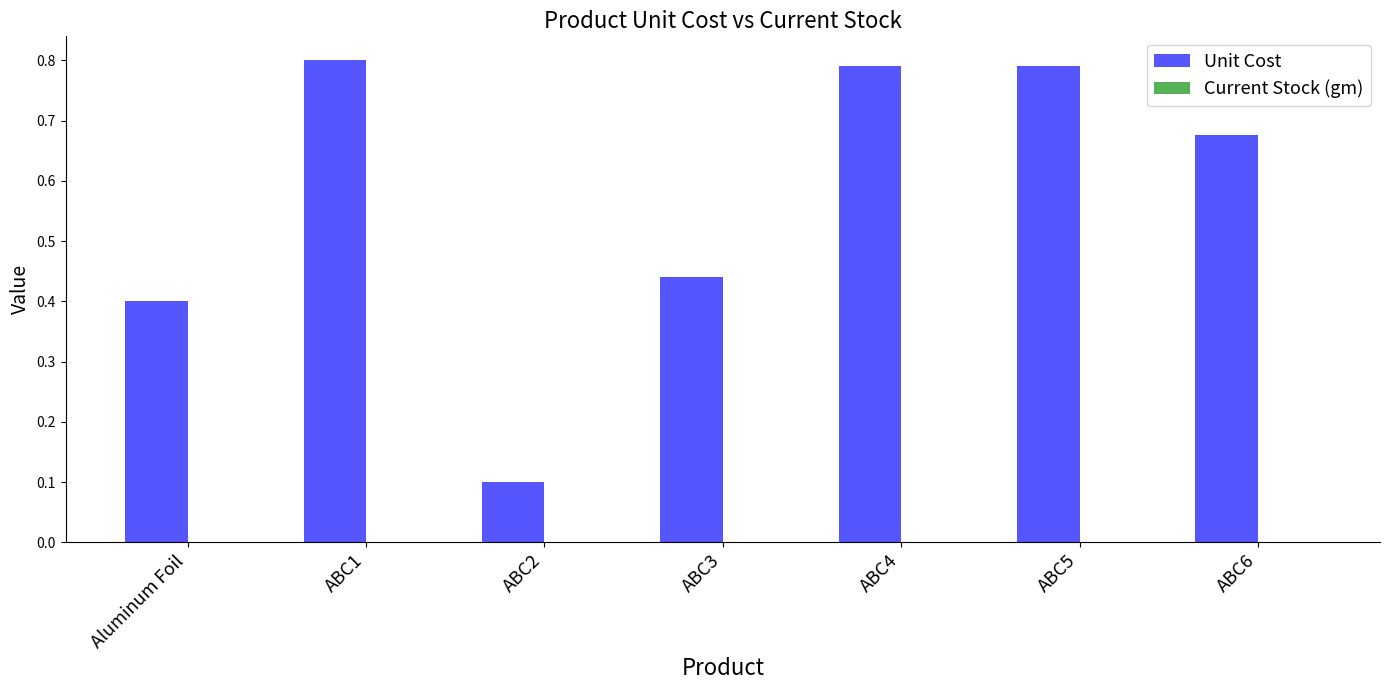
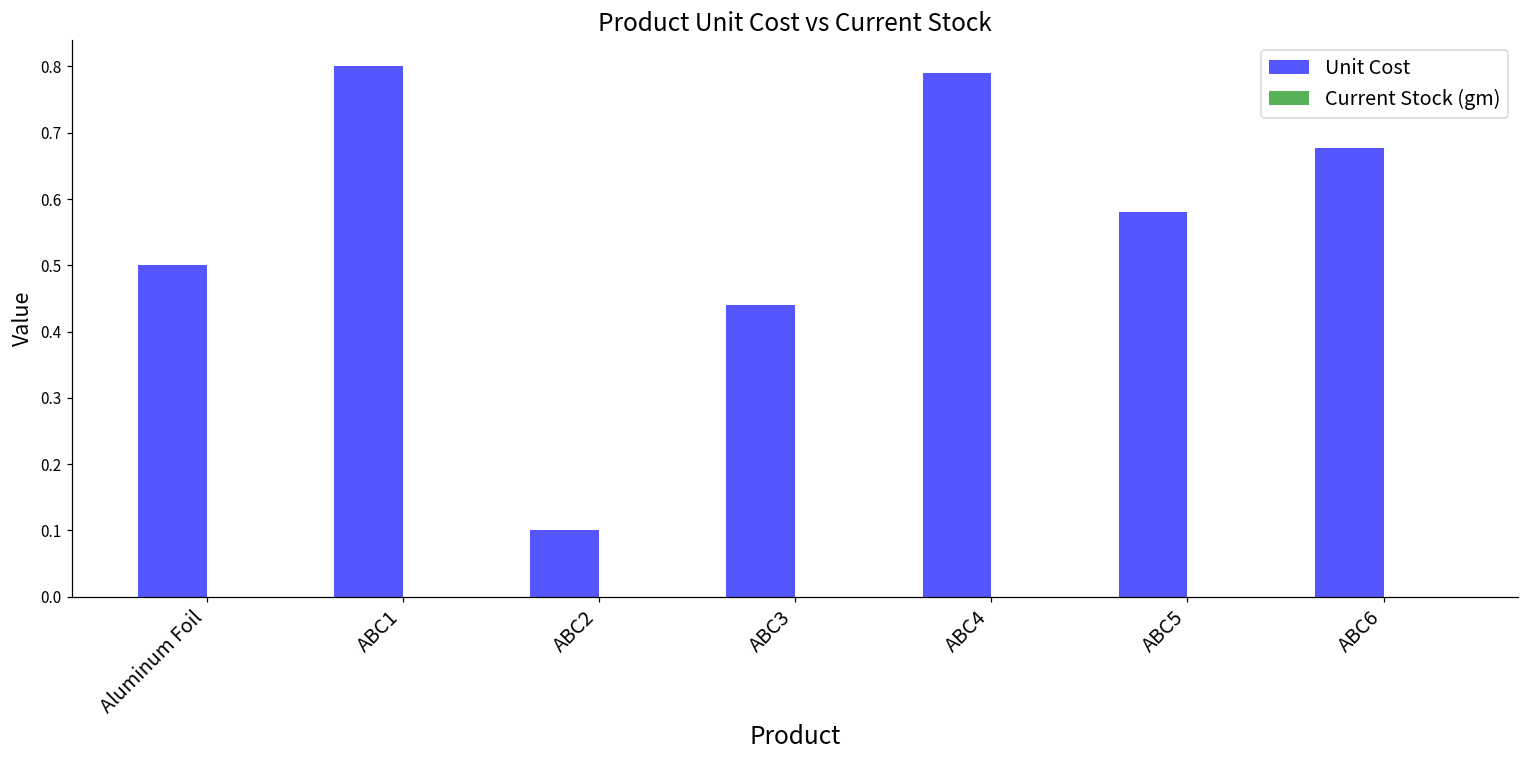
  {
    "Unit Cost": {
-     "Aluminum Foil": 0.4,
+     "Aluminum Foil": 0.5,
      "ABC1": 0.80,
      "ABC2": 0.10,
      "ABC3": 0.44,
      "ABC4": 0.79,
-     "ABC5": 0.79,
+     "ABC5": 0.58,
      "ABC6": 0.68
    },
    "Current Stock (gm)": {
      "Aluminum Foil": 0.00,
      "ABC1": 0.00,
      "ABC2": 0.00,
      "ABC3": 0.00,
      "ABC4": 0.00,
      "ABC5": 0.00,
      "ABC6": 0.00
    }
  }
